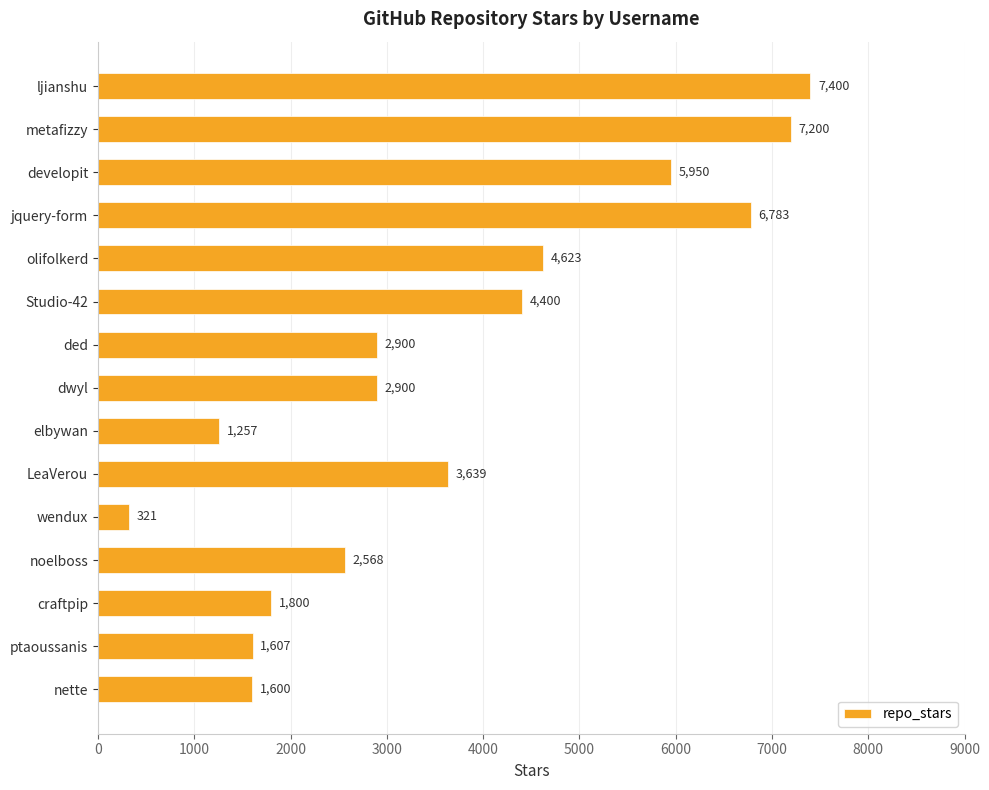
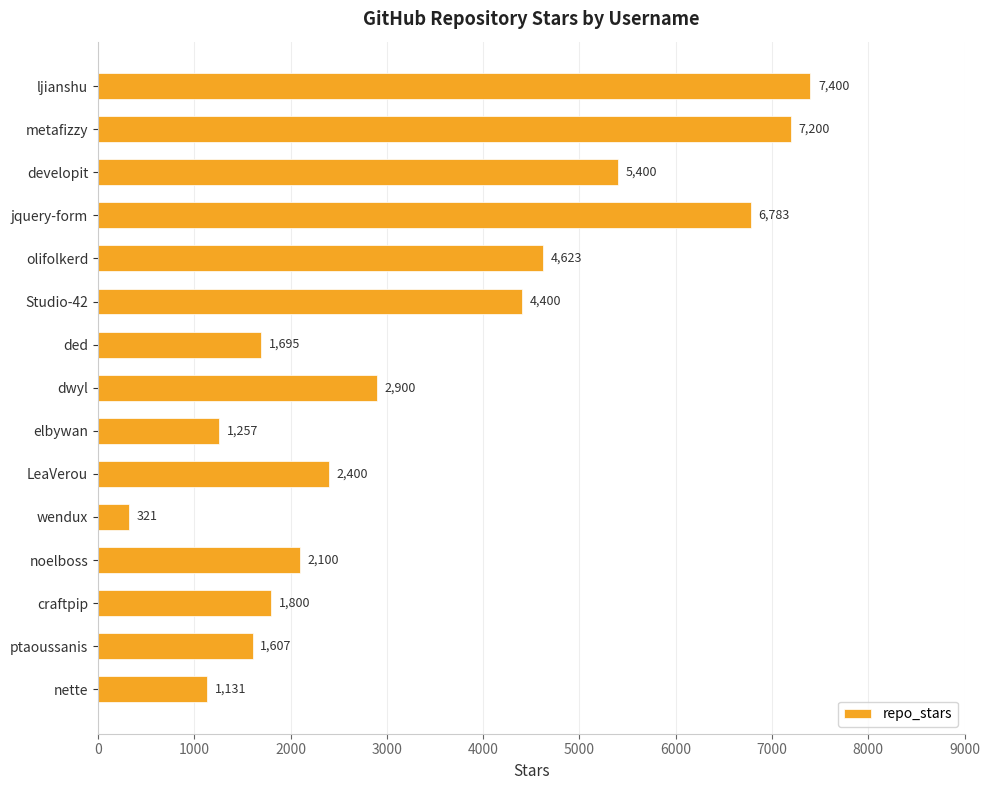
  {
    "ljianshu": "7,400",
    "metafizzy": "7,200",
-   "developit": "5,950",
+   "developit": "5,400",
    "jquery-form": "6,783",
    "olifolkerd": "4,623",
    "Studio-42": "4,400",
-   "ded": "2,900",
+   "ded": "1,695",
    "dwyl": "2,900",
    "elbywan": "1,257",
-   "LeaVerou": "3,639",
+   "LeaVerou": "2,400",
    "wendux": "321",
-   "noelboss": "2,568",
+   "noelboss": "2,100",
    "craftpip": "1,800",
    "ptaoussanis": "1,607",
-   "nette": "1,600"
+   "nette": "1,131"
  }
